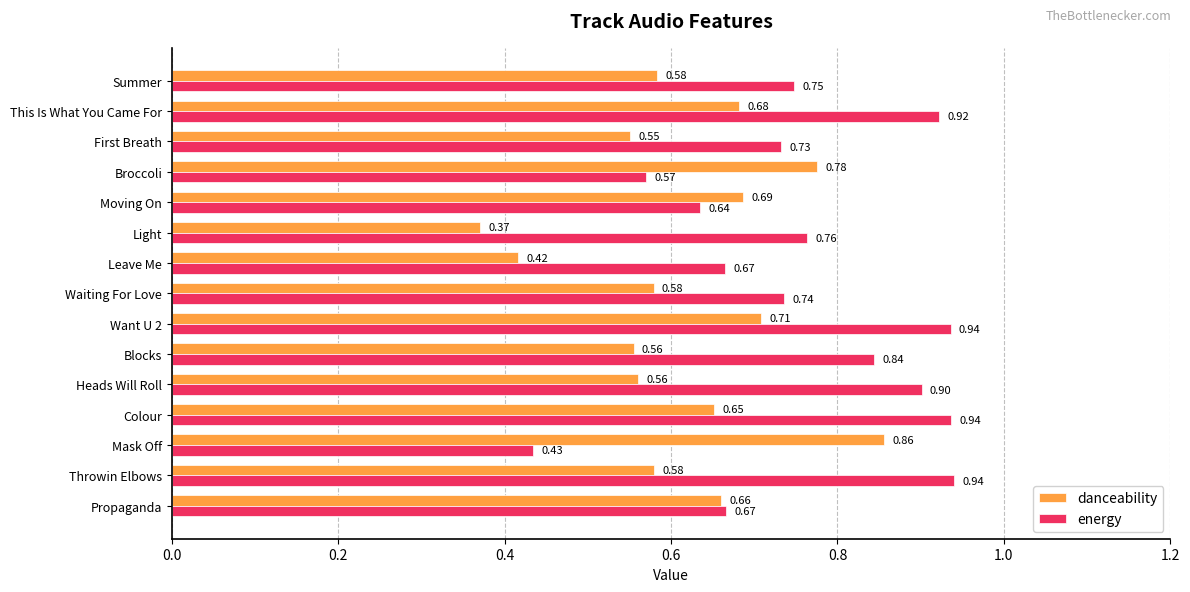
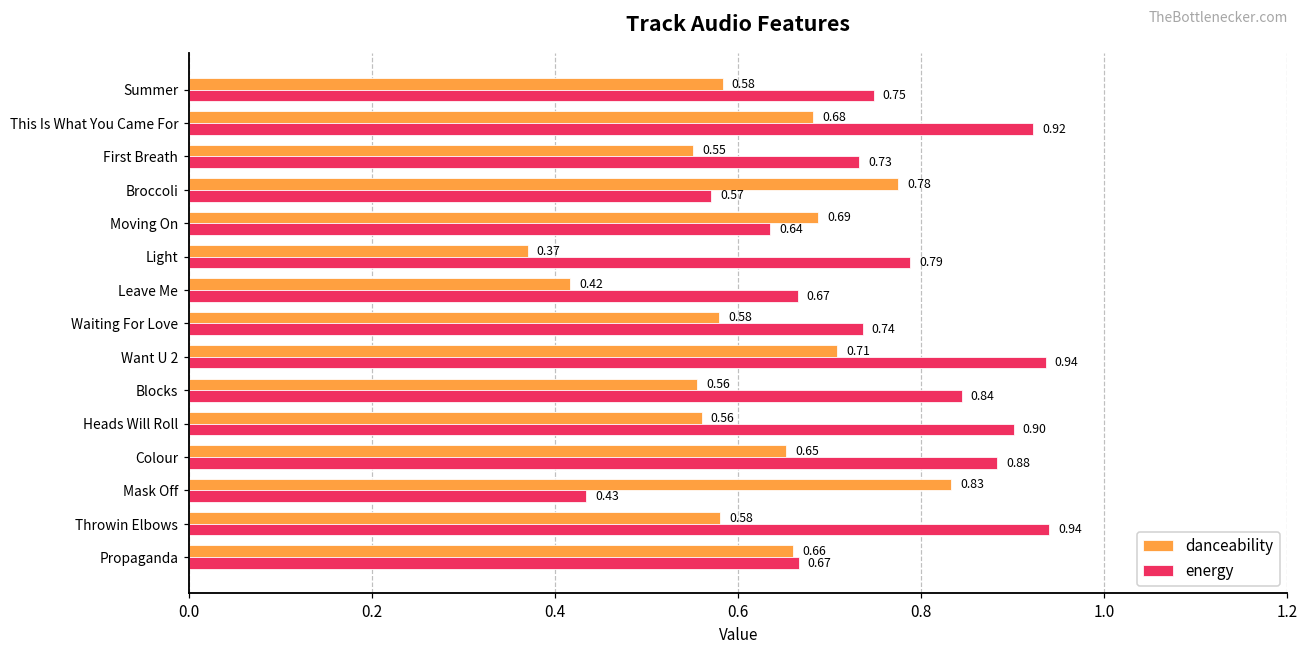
  {
    "danceability": {
      "Summer": 0.58,
      "This Is What You Came For": 0.68,
      "First Breath": 0.55,
      "Broccoli": 0.78,
      "Moving On": 0.69,
      "Light": 0.37,
      "Leave Me": 0.42,
      "Waiting For Love": 0.58,
      "Want U 2": 0.71,
      "Blocks": 0.56,
      "Heads Will Roll": 0.56,
      "Colour": 0.65,
-     "Mask Off": 0.86,
+     "Mask Off": 0.83,
      "Throwin Elbows": 0.58,
      "Propaganda": 0.66
    },
    "energy": {
      "Summer": 0.75,
      "This Is What You Came For": 0.92,
      "First Breath": 0.73,
      "Broccoli": 0.57,
      "Moving On": 0.64,
-     "Light": 0.76,
+     "Light": 0.79,
      "Leave Me": 0.67,
      "Waiting For Love": 0.74,
      "Want U 2": 0.94,
      "Blocks": 0.84,
      "Heads Will Roll": 0.90,
-     "Colour": 0.94,
+     "Colour": 0.88,
      "Mask Off": 0.43,
      "Throwin Elbows": 0.94,
      "Propaganda": 0.67
    }
  }
